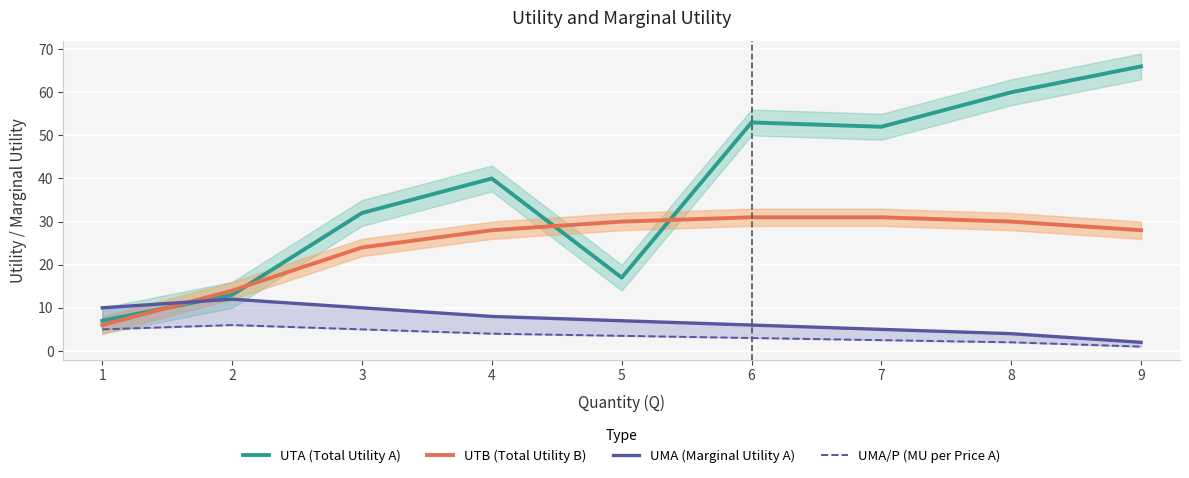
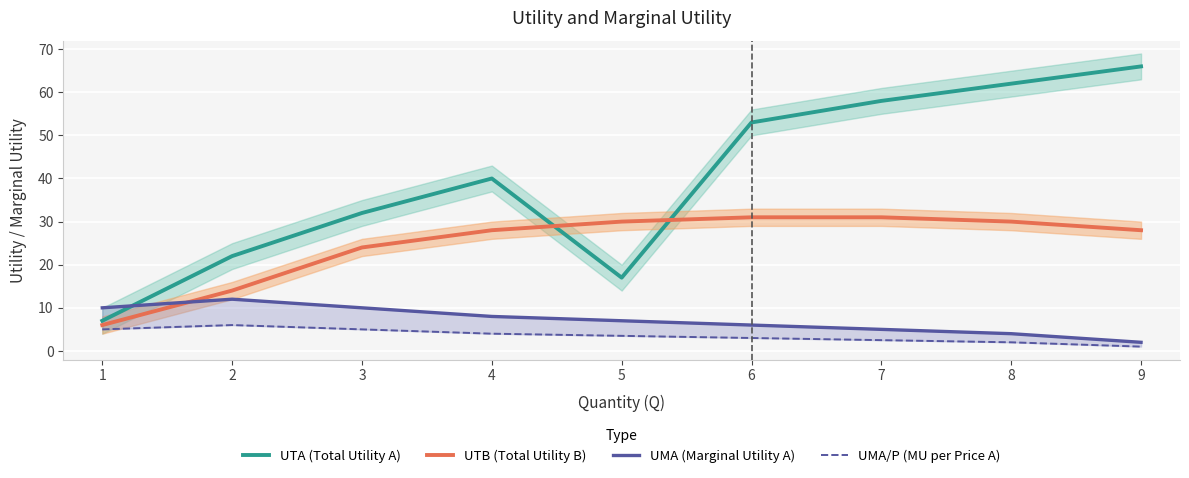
  {
    "UTA (Total Utility A)": {
      "1": 7,
-     "2": 13,
+     "2": 22,
      "3": 32,
      "4": 40,
      "5": 17,
      "6": 53,
-     "7": 52,
-     "8": 60,
+     "7": 58,
+     "8": 62,
      "9": 66
    }
  }
